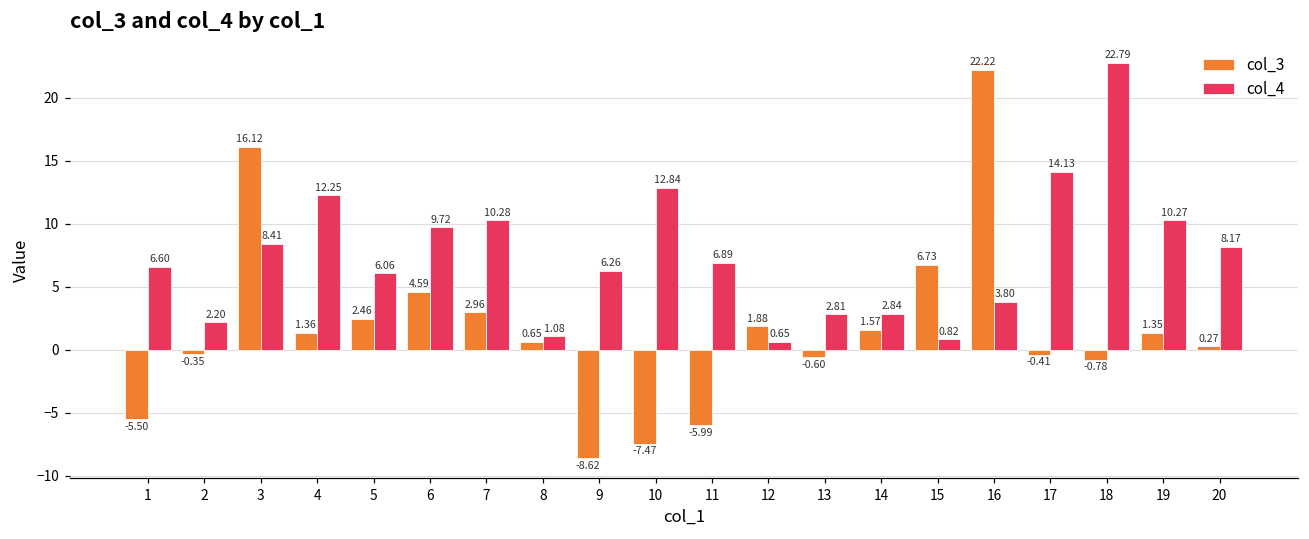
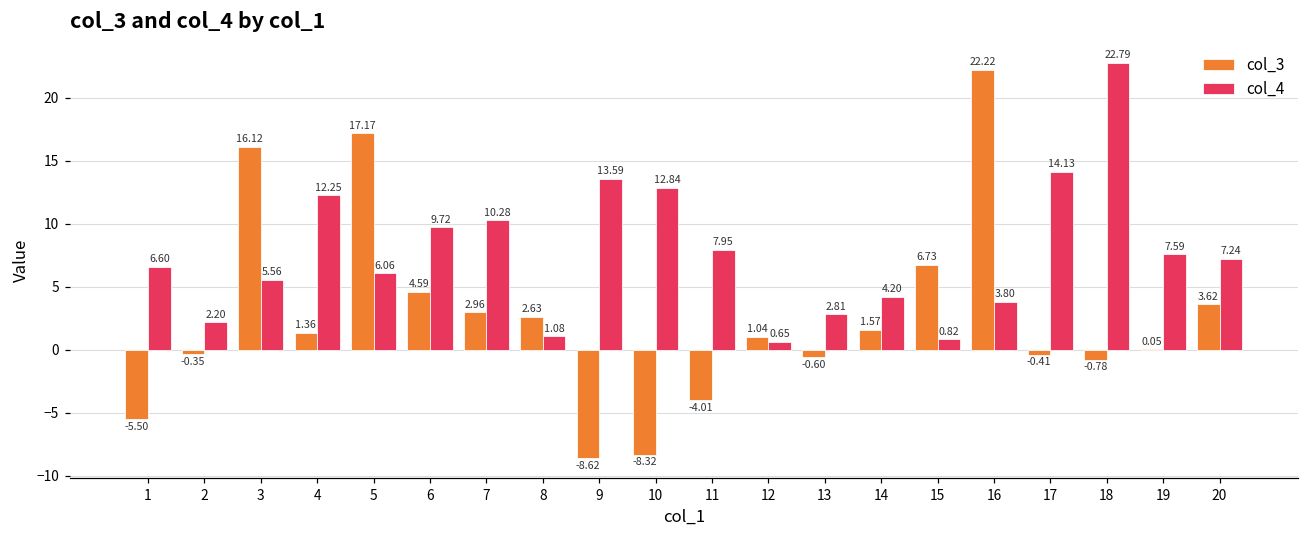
  {
    "col_3": {
      "1": -5.50,
      "2": -0.35,
      "3": 16.12,
      "4": 1.36,
-     "5": 2.46,
+     "5": 17.17,
      "6": 4.59,
      "7": 2.96,
-     "8": 0.65,
+     "8": 2.63,
      "9": -8.62,
-     "10": -7.47,
-     "11": -5.99,
-     "12": 1.88,
+     "10": -8.32,
+     "11": -4.01,
+     "12": 1.04,
      "13": -0.60,
      "14": 1.57,
      "15": 6.73,
      "16": 22.22,
      "17": -0.41,
      "18": -0.78,
-     "19": 1.35,
-     "20": 0.27
+     "19": 0.05,
+     "20": 3.62
    },
    "col_4": {
      "1": 6.60,
      "2": 2.20,
-     "3": 8.41,
+     "3": 5.56,
      "4": 12.25,
      "5": 6.06,
      "6": 9.72,
      "7": 10.28,
      "8": 1.08,
-     "9": 6.26,
+     "9": 13.59,
      "10": 12.84,
-     "11": 6.89,
+     "11": 7.95,
      "12": 0.65,
      "13": 2.81,
-     "14": 2.84,
+     "14": 4.20,
      "15": 0.82,
      "16": 3.80,
      "17": 14.13,
      "18": 22.79,
-     "19": 10.27,
-     "20": 8.17
+     "19": 7.59,
+     "20": 7.24
    }
  }
